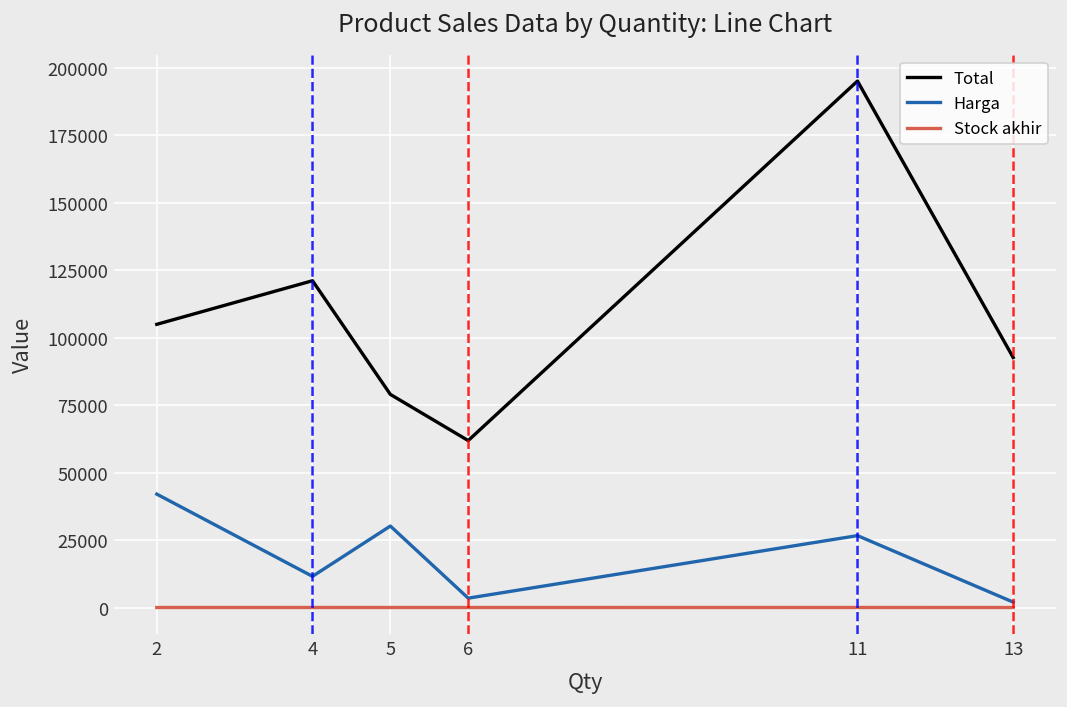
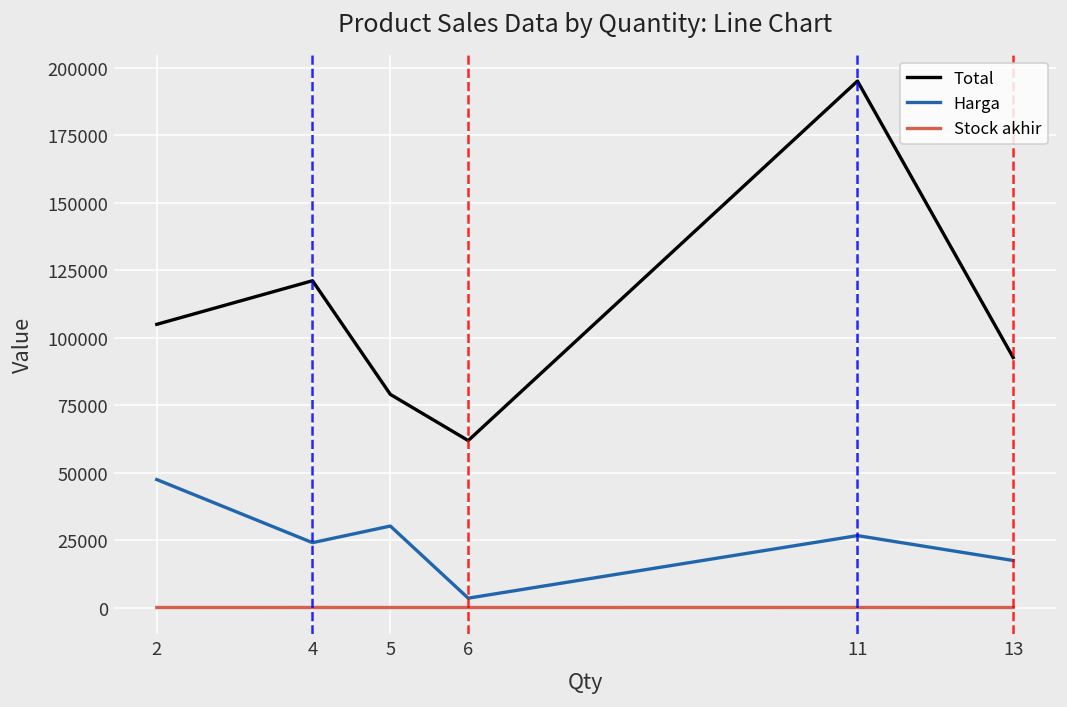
  {
    "Total": {
      "2": 105000,
      "4": 121000,
      "5": 79000,
      "6": 62000,
      "11": 195000,
      "13": 93000
    },
    "Harga": {
-     "2": 42000,
-     "4": 12000,
+     "2": 47000,
+     "4": 24000,
      "5": 30000,
      "6": 3000,
      "11": 27000,
-     "13": 2000
+     "13": 17000
    },
    "Stock akhir": {
      "2": 0,
      "4": 0,
      "5": 0,
      "6": 0,
      "11": 0,
      "13": 0
    }
  }
